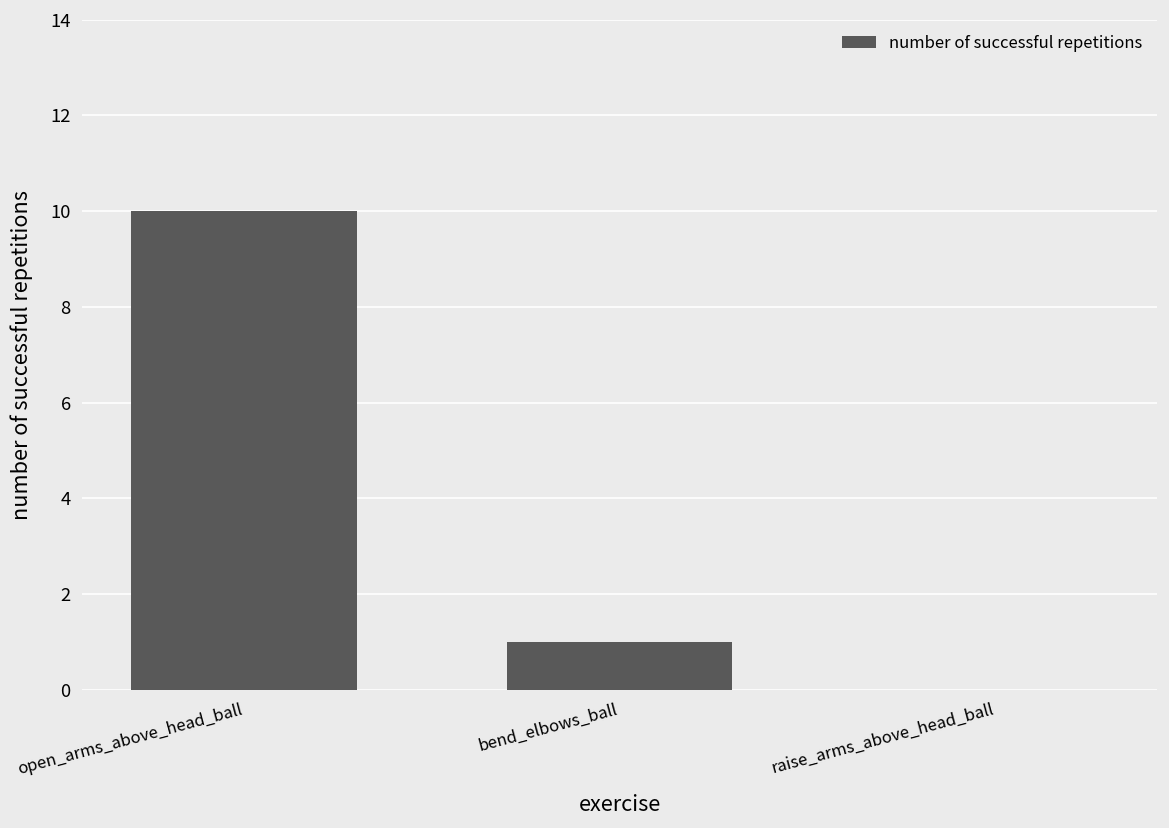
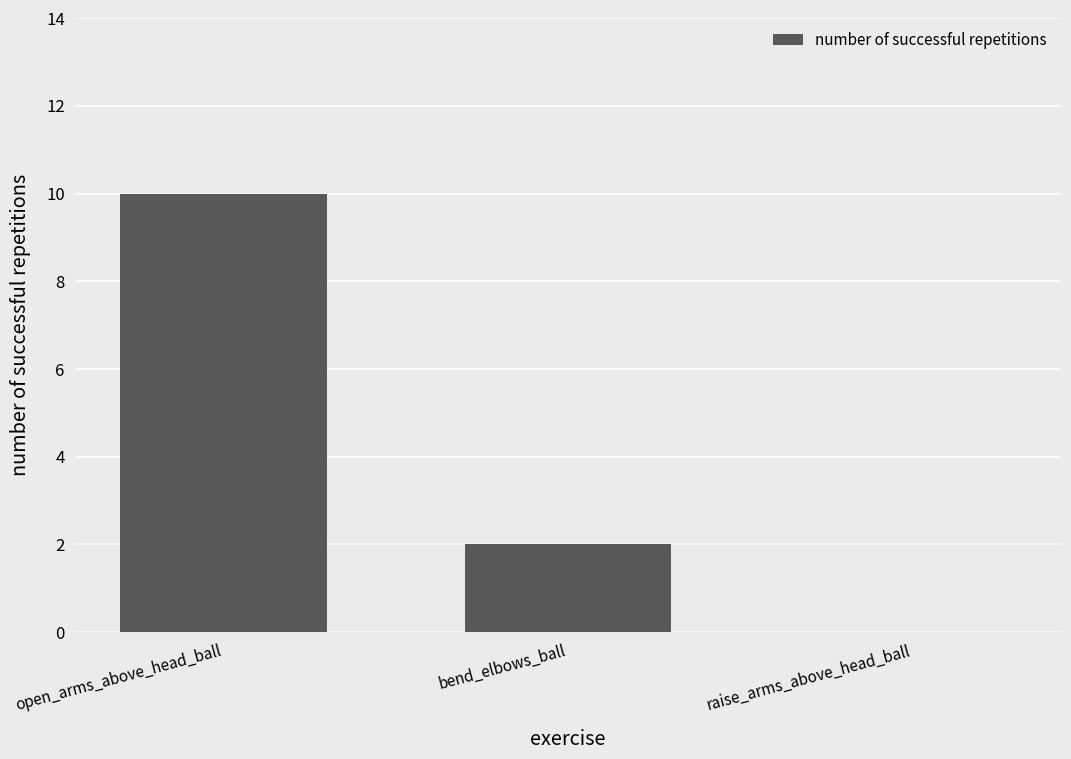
  {
    "open_arms_above_head_ball": 10,
-   "bend_elbows_ball": 1,
+   "bend_elbows_ball": 2,
    "raise_arms_above_head_ball": 0
  }
